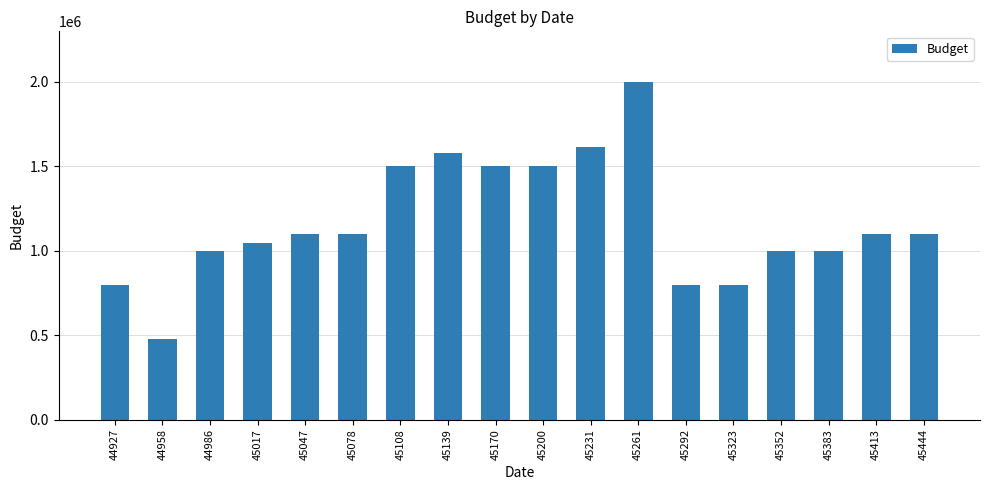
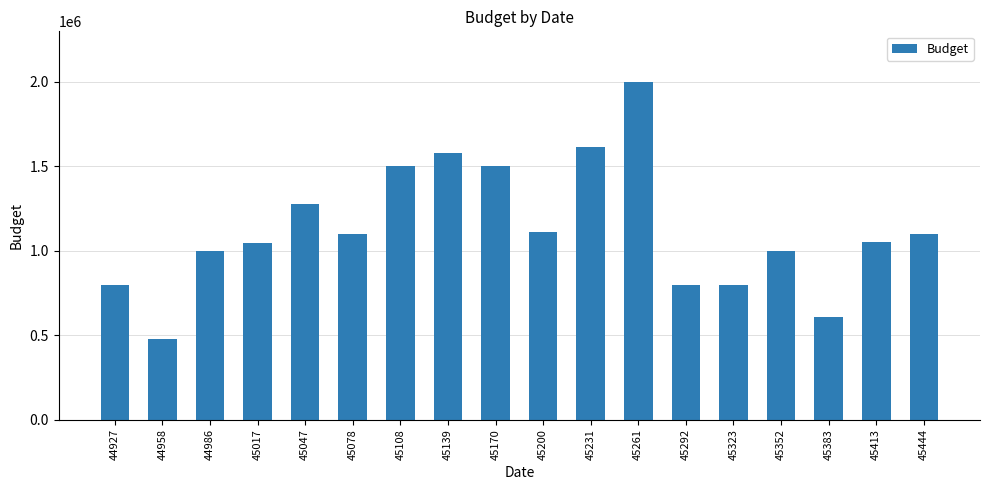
  {
    "44927": 800000,
    "44958": 480000,
    "44986": 1000000,
    "45017": 1050000,
-   "45047": 1100000,
+   "45047": 1270000,
    "45078": 1100000,
    "45108": 1500000,
    "45139": 1580000,
    "45170": 1500000,
-   "45200": 1500000,
+   "45200": 1110000,
    "45231": 1620000,
    "45261": 2000000,
    "45292": 800000,
    "45323": 800000,
    "45352": 1000000,
-   "45383": 1000000,
-   "45413": 1100000,
+   "45383": 610000,
+   "45413": 1050000,
    "45444": 1100000
  }
